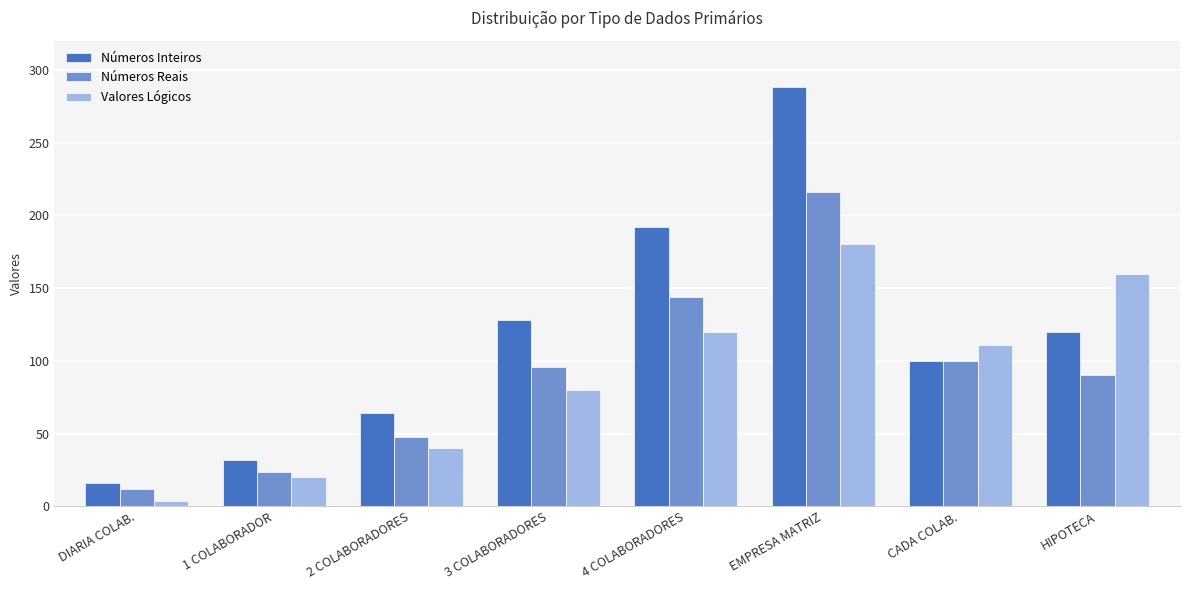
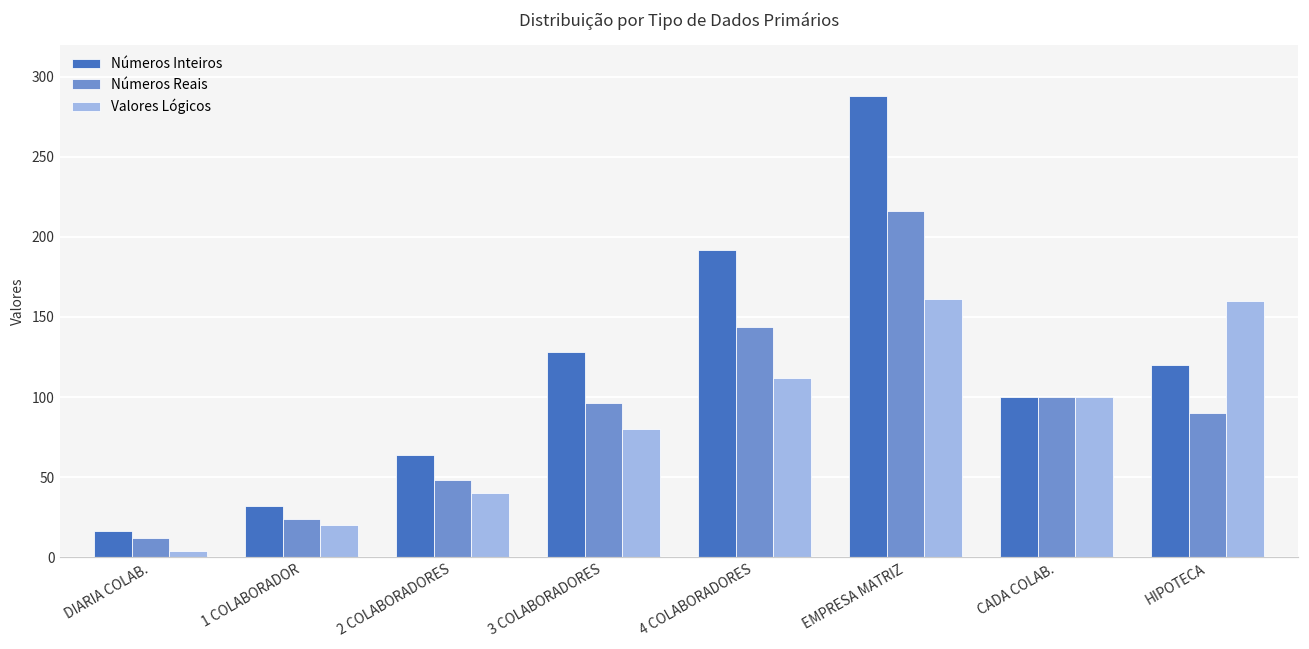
  {
    "Valores Lógicos": {
      "DIARIA COLAB.": 4,
      "1 COLABORADOR": 20,
      "2 COLABORADORES": 40,
      "3 COLABORADORES": 80,
-     "4 COLABORADORES": 120,
-     "EMPRESA MATRIZ": 180,
-     "CADA COLAB.": 111,
+     "4 COLABORADORES": 112,
+     "EMPRESA MATRIZ": 161,
+     "CADA COLAB.": 100,
      "HIPOTECA": 160
    }
  }
